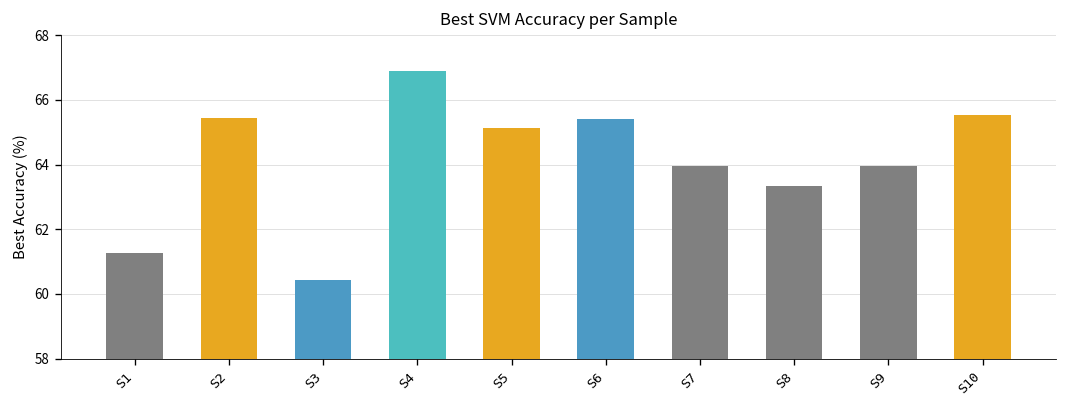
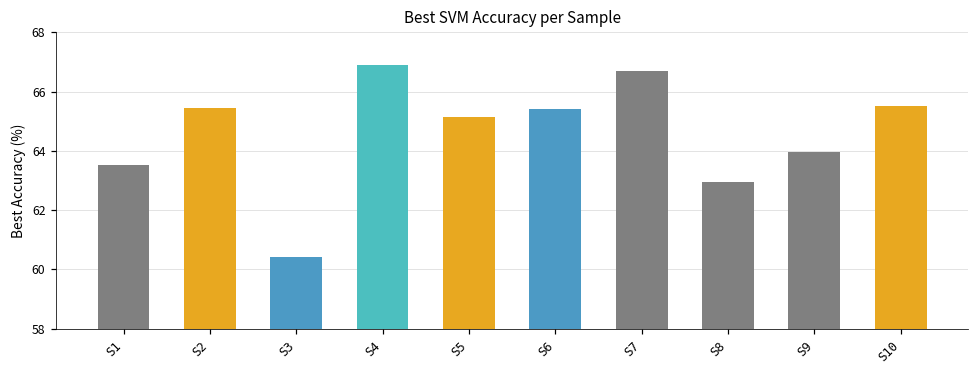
  {
-   "S1": 61.3,
+   "S1": 63.5,
    "S2": 65.4,
    "S3": 60.4,
    "S4": 66.9,
    "S5": 65.1,
    "S6": 65.4,
-   "S7": 64.0,
-   "S8": 63.3,
+   "S7": 66.7,
+   "S8": 63.0,
    "S9": 64.0,
    "S10": 65.5
  }
